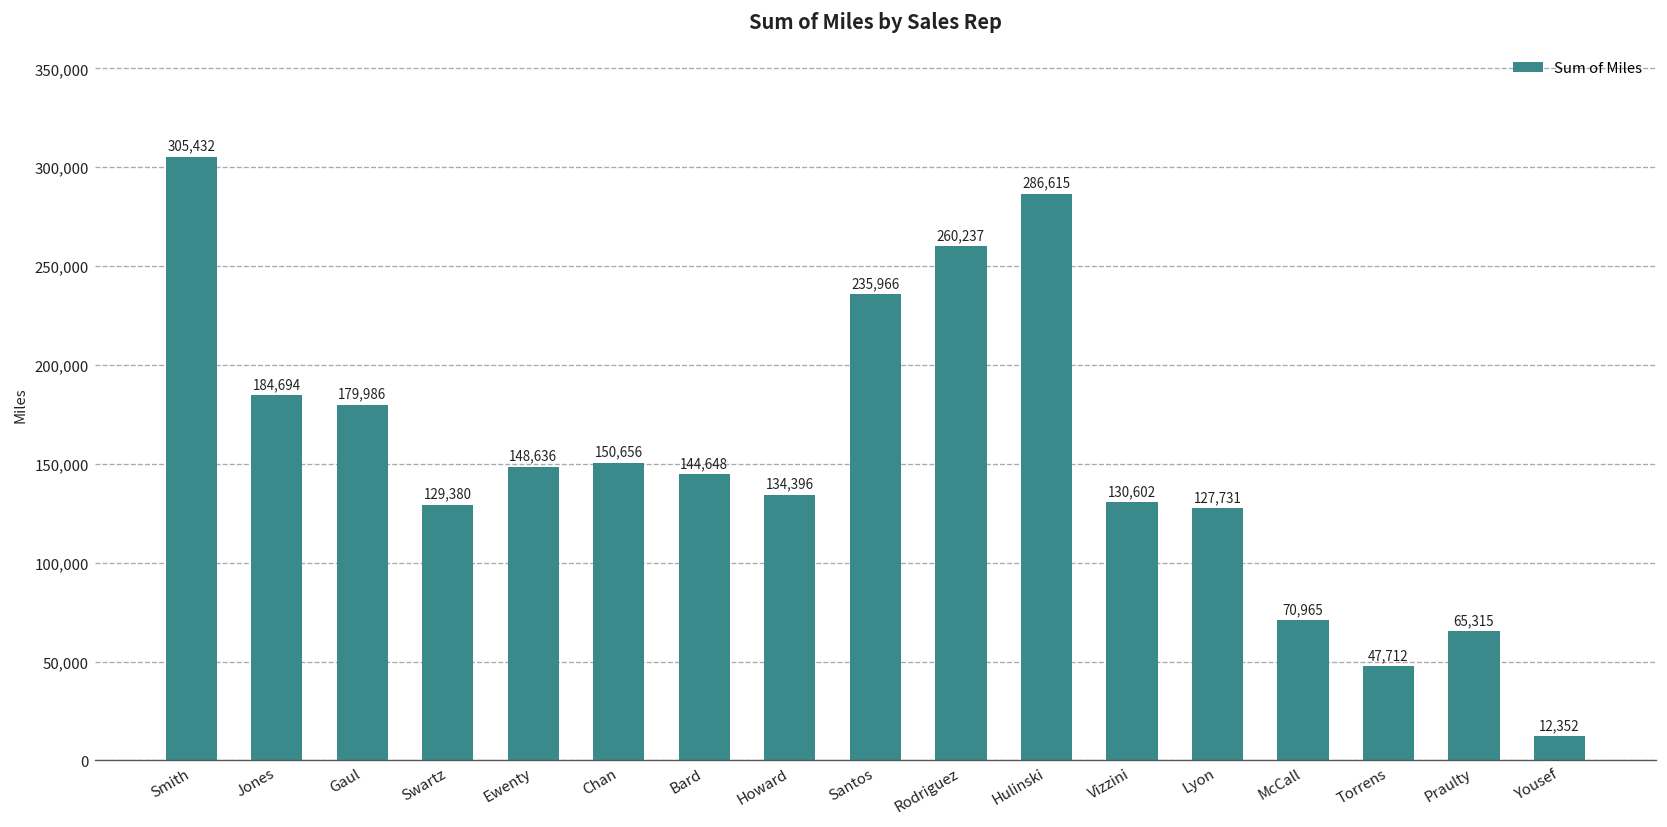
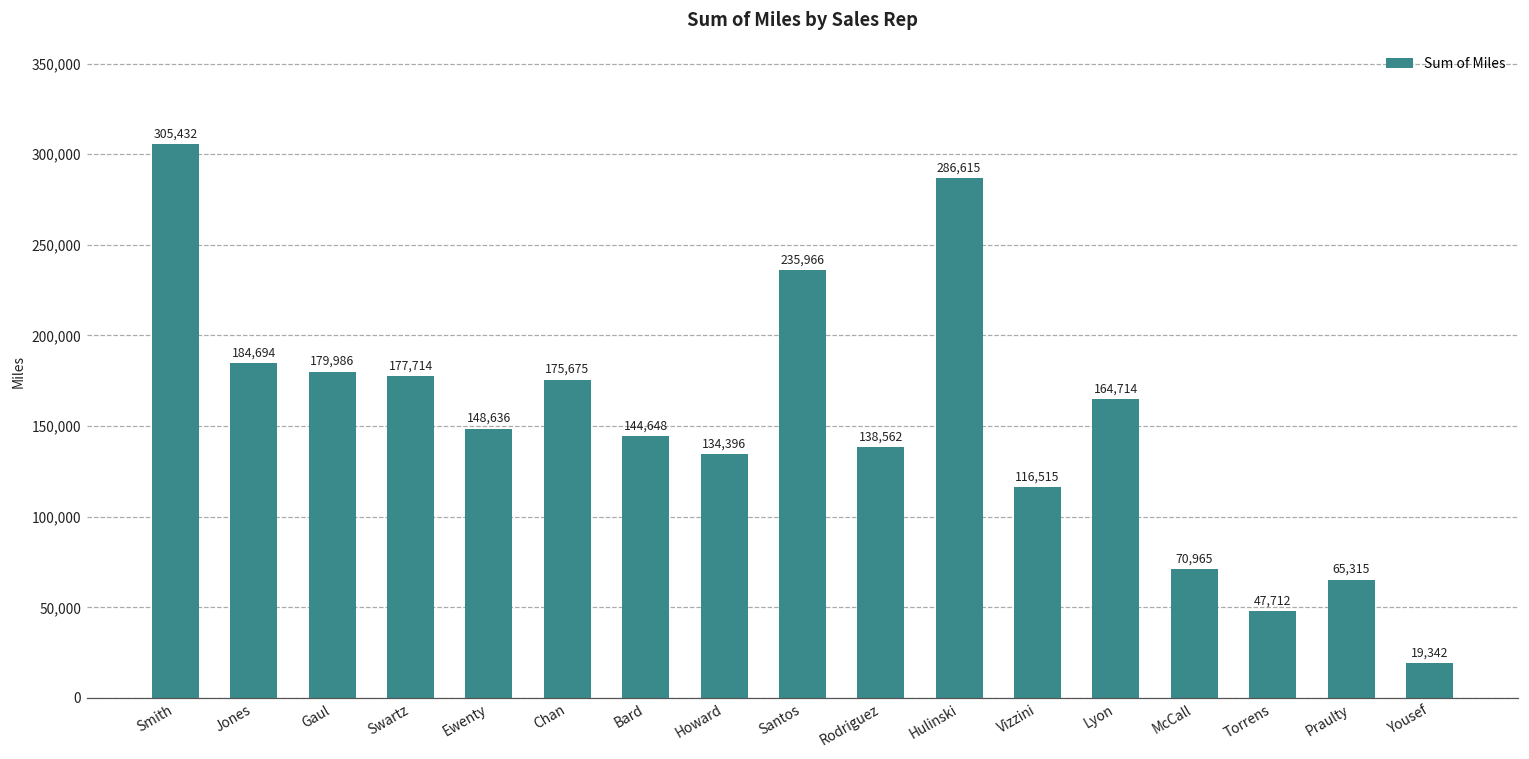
  {
    "Smith": "305,432",
    "Jones": "184,694",
    "Gaul": "179,986",
-   "Swartz": "129,380",
+   "Swartz": "177,714",
    "Ewenty": "148,636",
-   "Chan": "150,656",
+   "Chan": "175,675",
    "Bard": "144,648",
    "Howard": "134,396",
    "Santos": "235,966",
-   "Rodriguez": "260,237",
+   "Rodriguez": "138,562",
    "Hulinski": "286,615",
-   "Vizzini": "130,602",
-   "Lyon": "127,731",
+   "Vizzini": "116,515",
+   "Lyon": "164,714",
    "McCall": "70,965",
    "Torrens": "47,712",
    "Praulty": "65,315",
-   "Yousef": "12,352"
+   "Yousef": "19,342"
  }
